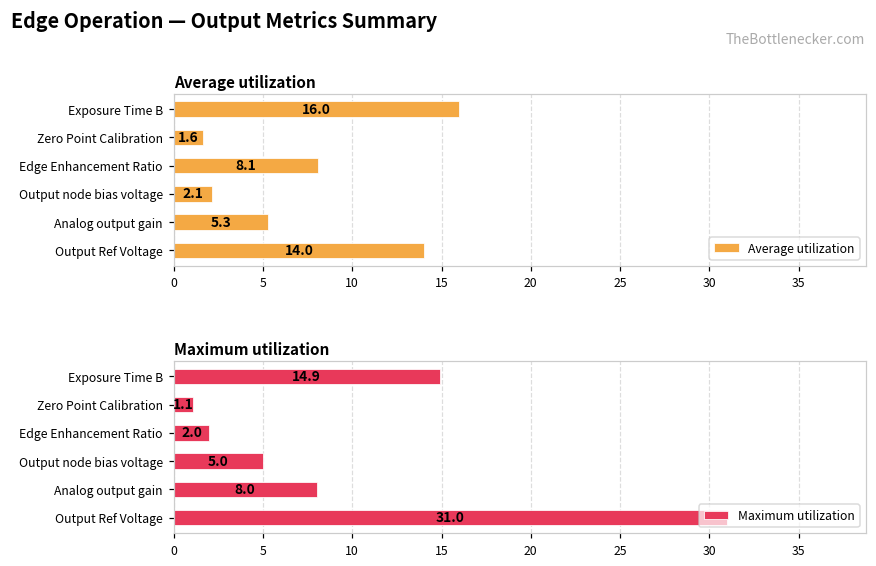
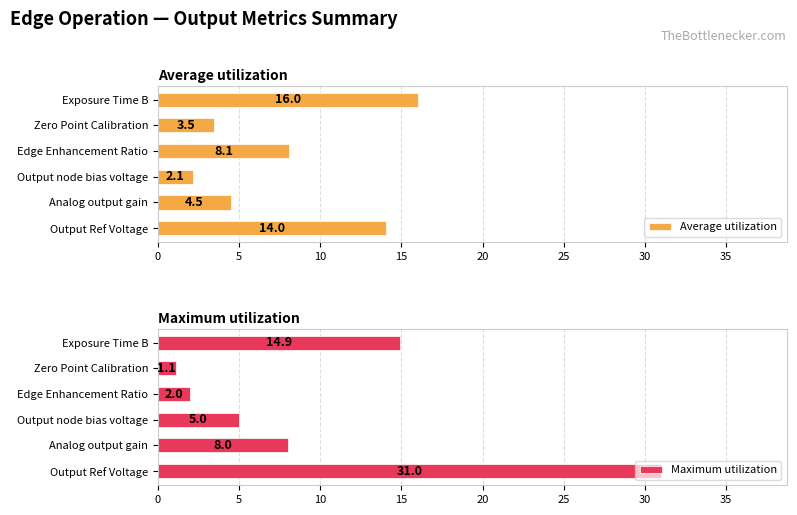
  {
    "Average utilization": {
      "Exposure Time B": 16.0,
-     "Zero Point Calibration": 1.6,
+     "Zero Point Calibration": 3.5,
      "Edge Enhancement Ratio": 8.1,
      "Output node bias voltage": 2.1,
-     "Analog output gain": 5.3,
+     "Analog output gain": 4.5,
      "Output Ref Voltage": 14.0
    },
    "Maximum utilization": {
      "Exposure Time B": 14.9,
      "Zero Point Calibration": 1.1,
      "Edge Enhancement Ratio": 2.0,
      "Output node bias voltage": 5.0,
      "Analog output gain": 8.0
    }
  }
